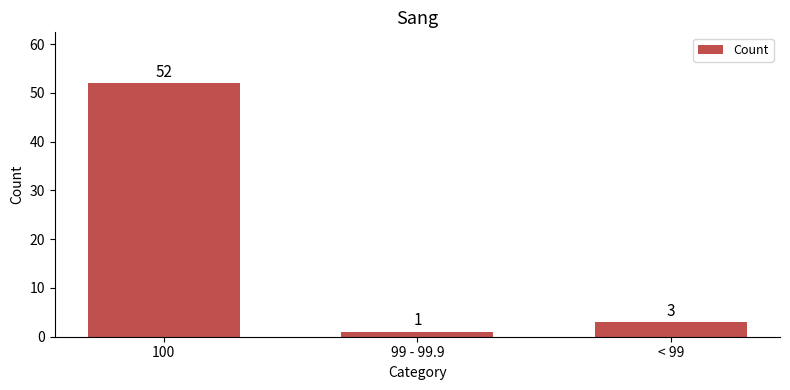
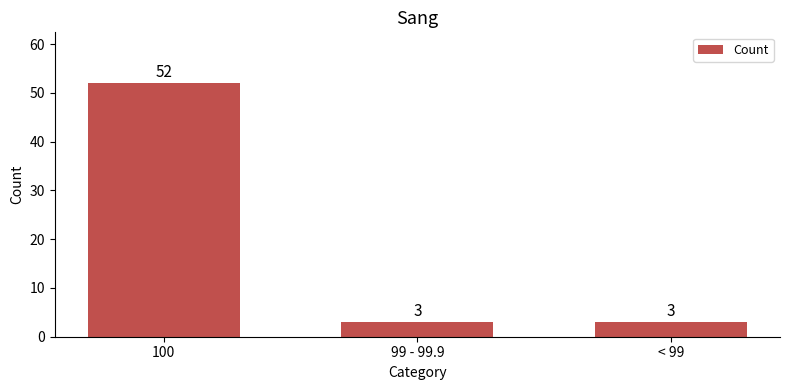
  {
    "100": 52,
-   "99 - 99.9": 1,
+   "99 - 99.9": 3,
    "< 99": 3
  }
